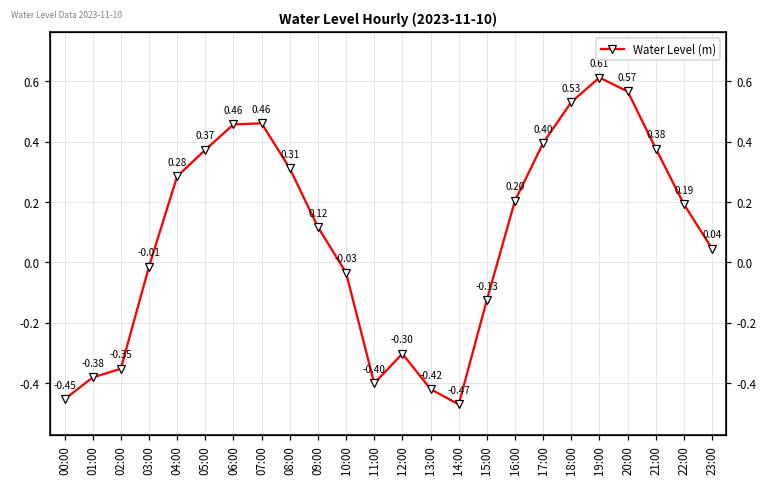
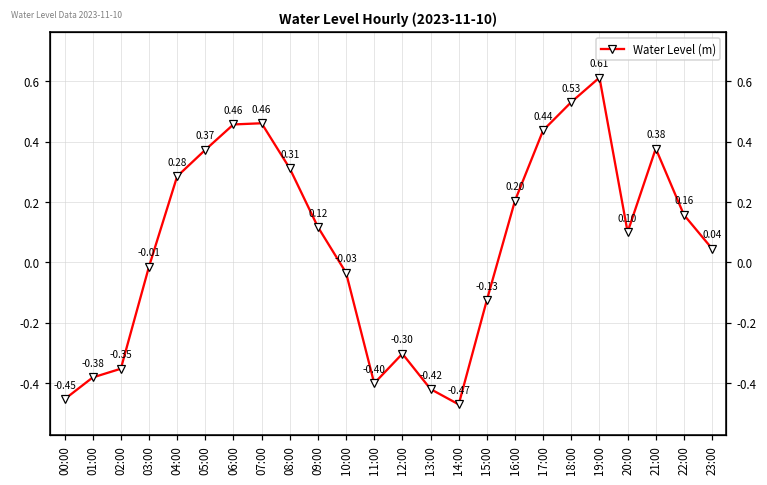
  {
    "00:00": -0.45,
    "01:00": -0.38,
    "02:00": -0.35,
    "03:00": -0.01,
    "04:00": 0.28,
    "05:00": 0.37,
    "06:00": 0.46,
    "07:00": 0.46,
    "08:00": 0.31,
    "09:00": 0.12,
    "10:00": -0.03,
    "11:00": -0.40,
    "12:00": -0.30,
    "13:00": -0.42,
    "14:00": -0.47,
    "15:00": -0.13,
    "16:00": 0.20,
-   "17:00": 0.40,
+   "17:00": 0.44,
    "18:00": 0.53,
-   "20:00": 0.57,
+   "20:00": 0.10,
    "21:00": 0.38,
-   "22:00": 0.19,
+   "22:00": 0.16,
    "23:00": 0.04
  }
